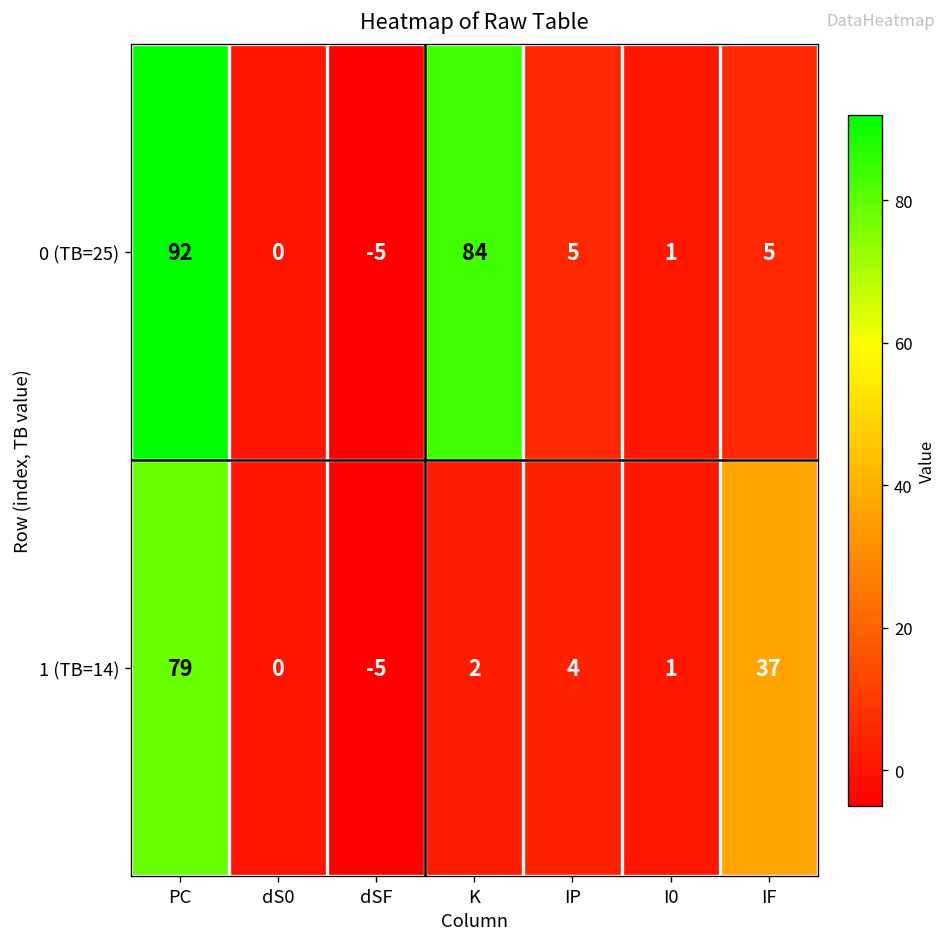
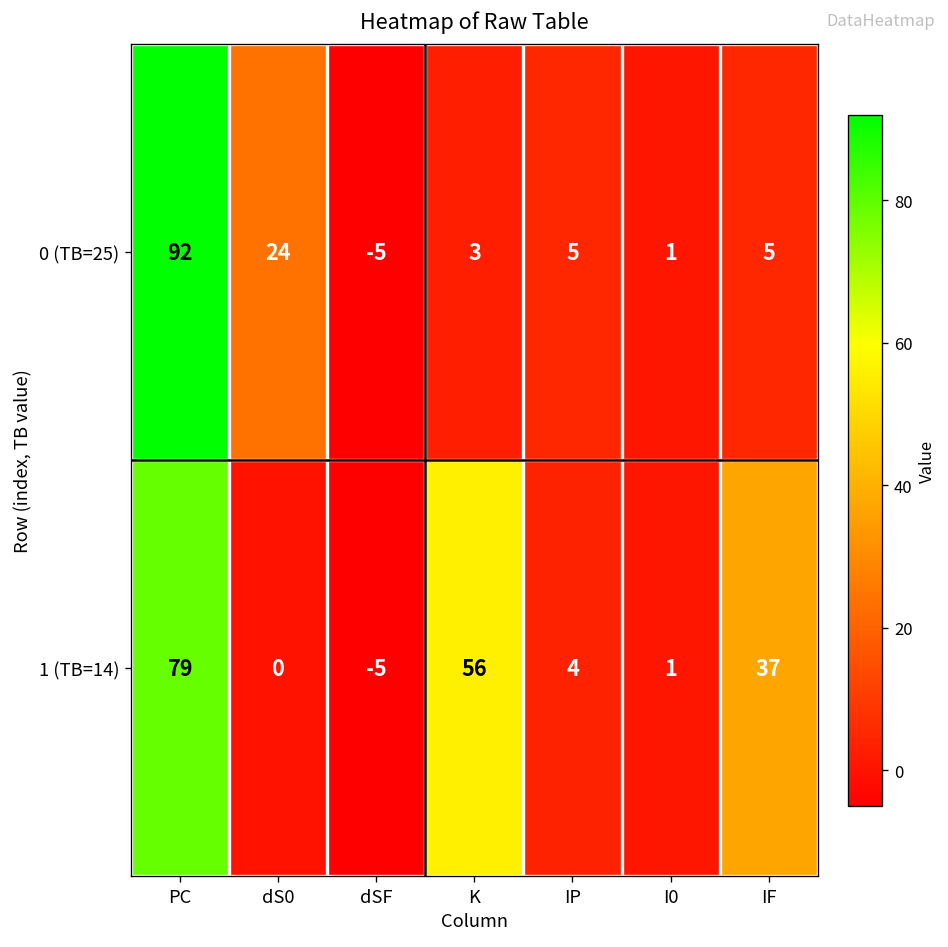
  {
    "0 (TB=25)": {
      "PC": 92,
-     "dS0": 0,
+     "dS0": 24,
      "dSF": -5,
-     "K": 84,
+     "K": 3,
      "IP": 5,
      "I0": 1,
      "IF": 5
    },
    "1 (TB=14)": {
      "PC": 79,
      "dS0": 0,
      "dSF": -5,
-     "K": 2,
+     "K": 56,
      "IP": 4,
      "I0": 1,
      "IF": 37
    }
  }
